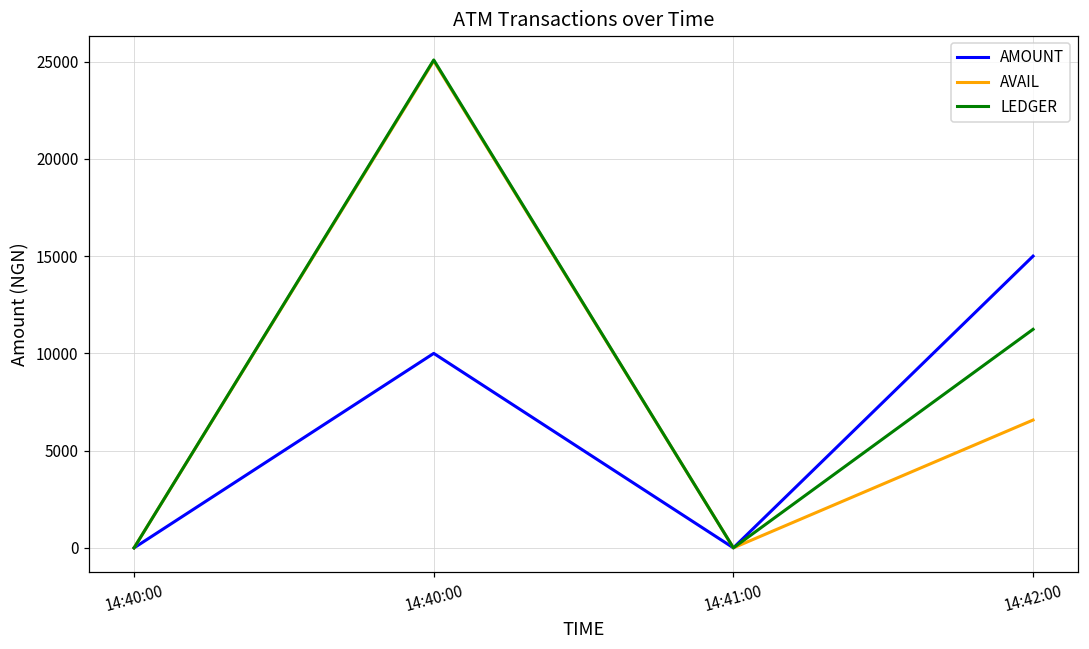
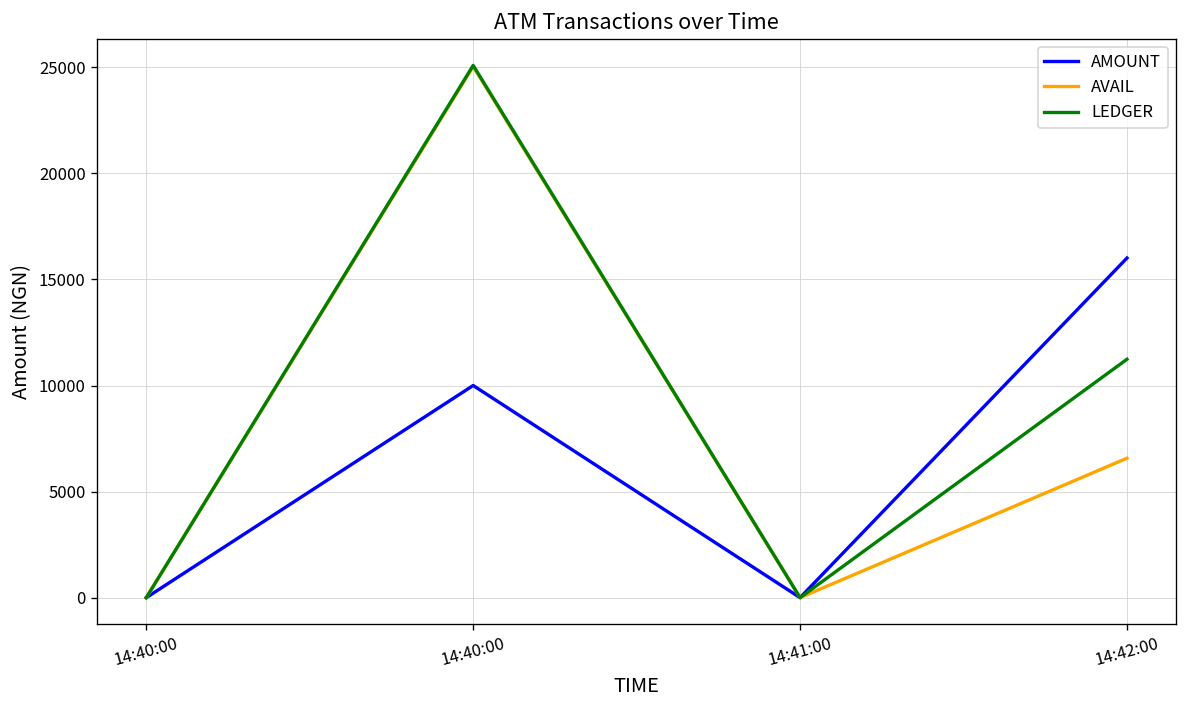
  {
    "AMOUNT": {
-     "14:42:00": 15000
+     "14:42:00": 16000
    },
    "AVAIL": {
      "14:42:00": 6600
    },
    "LEDGER": {
      "14:42:00": 11200
    }
  }
